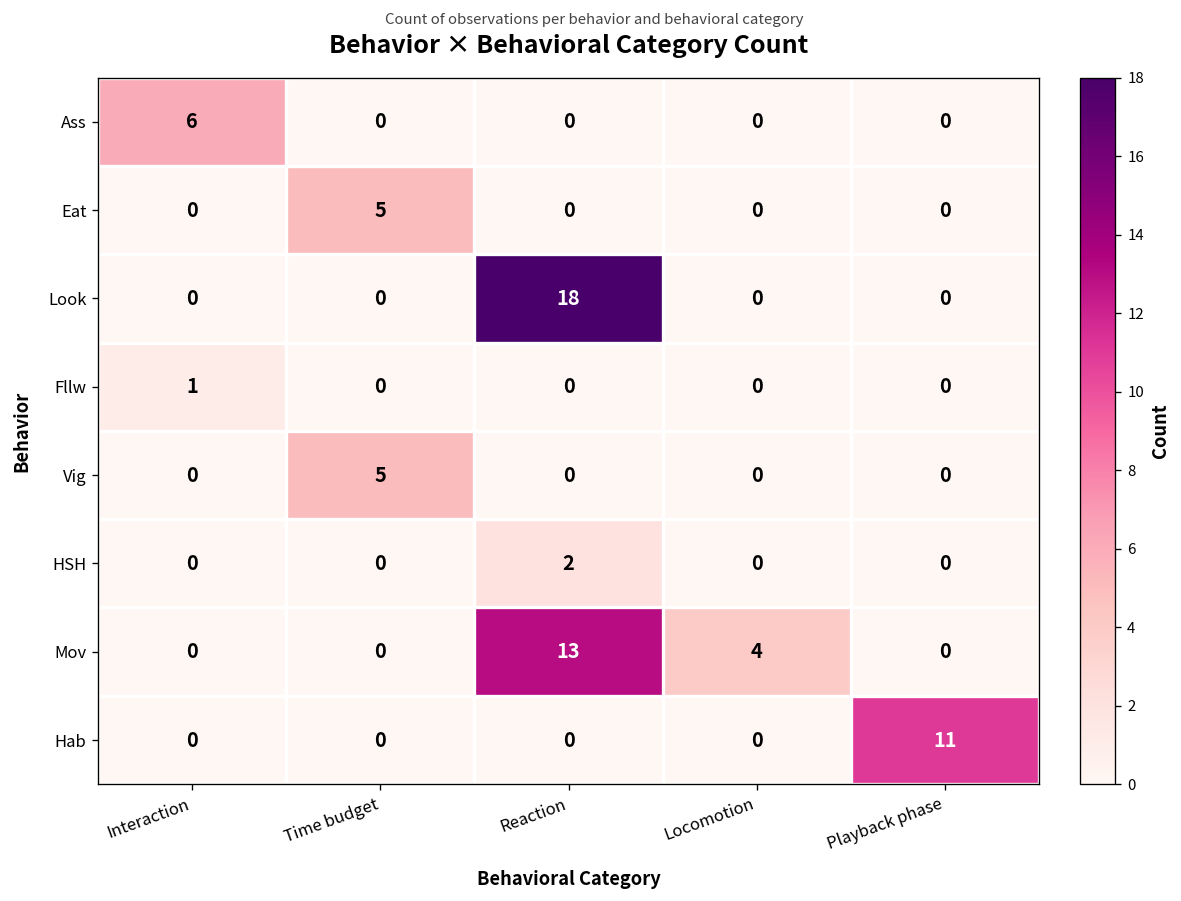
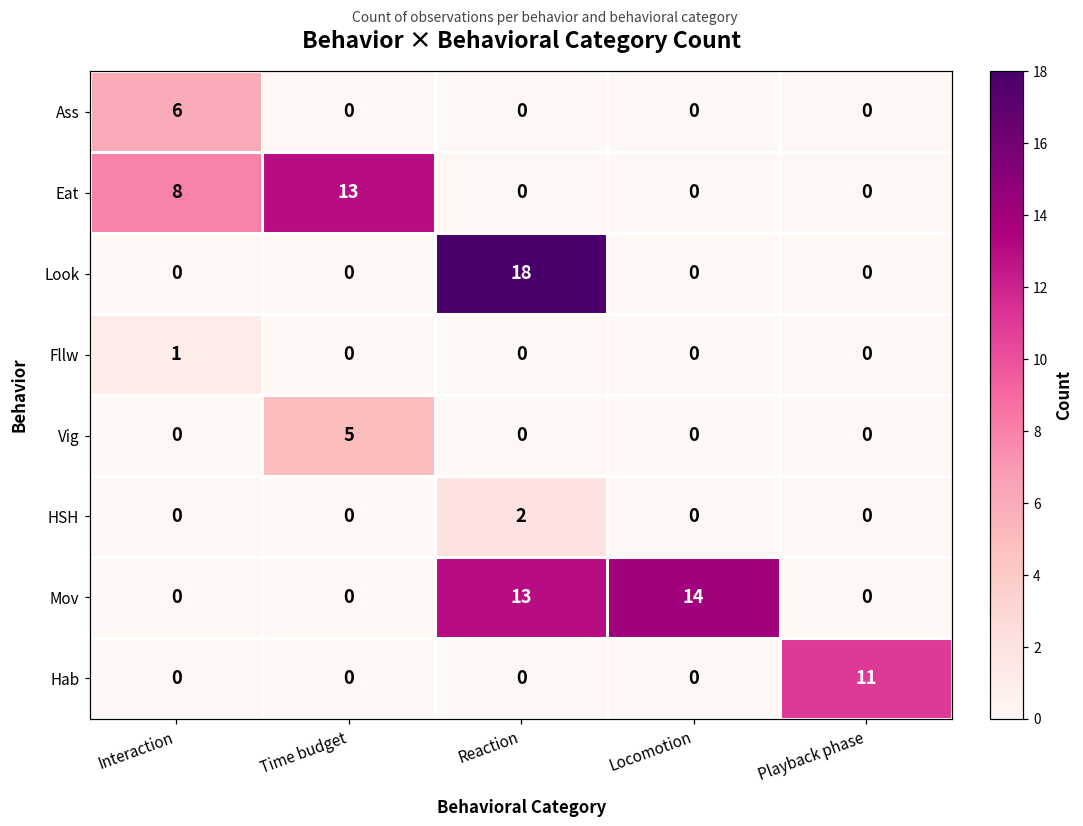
  {
    "Ass": {
      "Interaction": 6,
      "Time budget": 0,
      "Reaction": 0,
      "Locomotion": 0,
      "Playback phase": 0
    },
    "Eat": {
-     "Interaction": 0,
-     "Time budget": 5,
+     "Interaction": 8,
+     "Time budget": 13,
      "Reaction": 0,
      "Locomotion": 0,
      "Playback phase": 0
    },
    "Look": {
      "Interaction": 0,
      "Time budget": 0,
      "Reaction": 18,
      "Locomotion": 0,
      "Playback phase": 0
    },
    "Fllw": {
      "Interaction": 1,
      "Time budget": 0,
      "Reaction": 0,
      "Locomotion": 0,
      "Playback phase": 0
    },
    "Vig": {
      "Interaction": 0,
      "Time budget": 5,
      "Reaction": 0,
      "Locomotion": 0,
      "Playback phase": 0
    },
    "HSH": {
      "Interaction": 0,
      "Time budget": 0,
      "Reaction": 2,
      "Locomotion": 0,
      "Playback phase": 0
    },
    "Mov": {
      "Interaction": 0,
      "Time budget": 0,
      "Reaction": 13,
-     "Locomotion": 4,
+     "Locomotion": 14,
      "Playback phase": 0
    },
    "Hab": {
      "Interaction": 0,
      "Time budget": 0,
      "Reaction": 0,
      "Locomotion": 0,
      "Playback phase": 11
    }
  }
